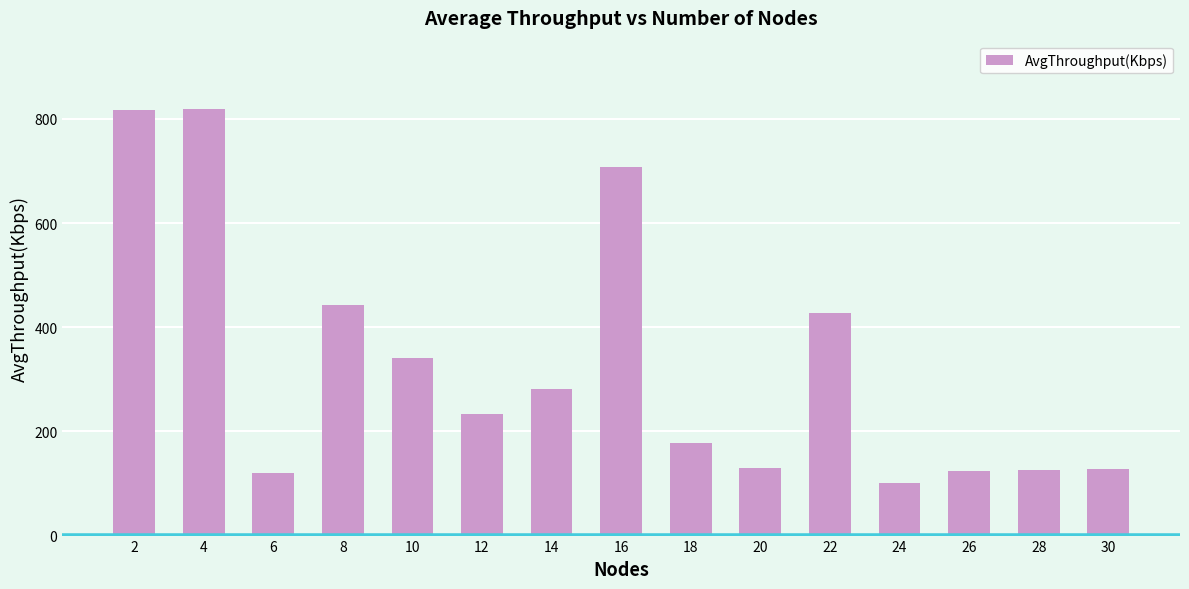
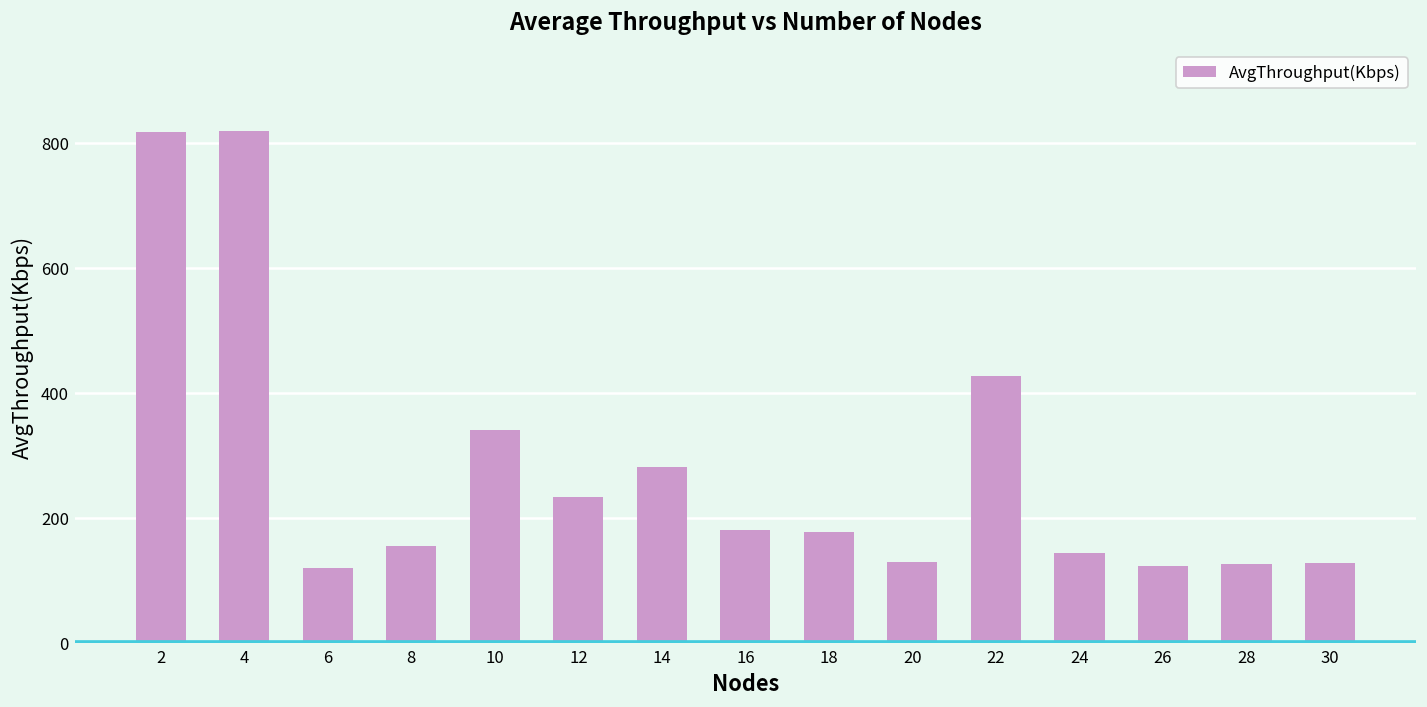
  {
    "2": 820,
    "4": 820,
    "6": 120,
-   "8": 440,
+   "8": 160,
    "10": 340,
    "12": 230,
    "14": 280,
-   "16": 710,
+   "16": 180,
    "18": 180,
    "20": 130,
    "22": 430,
-   "24": 100,
+   "24": 140,
    "26": 120,
    "28": 130,
    "30": 130
  }
